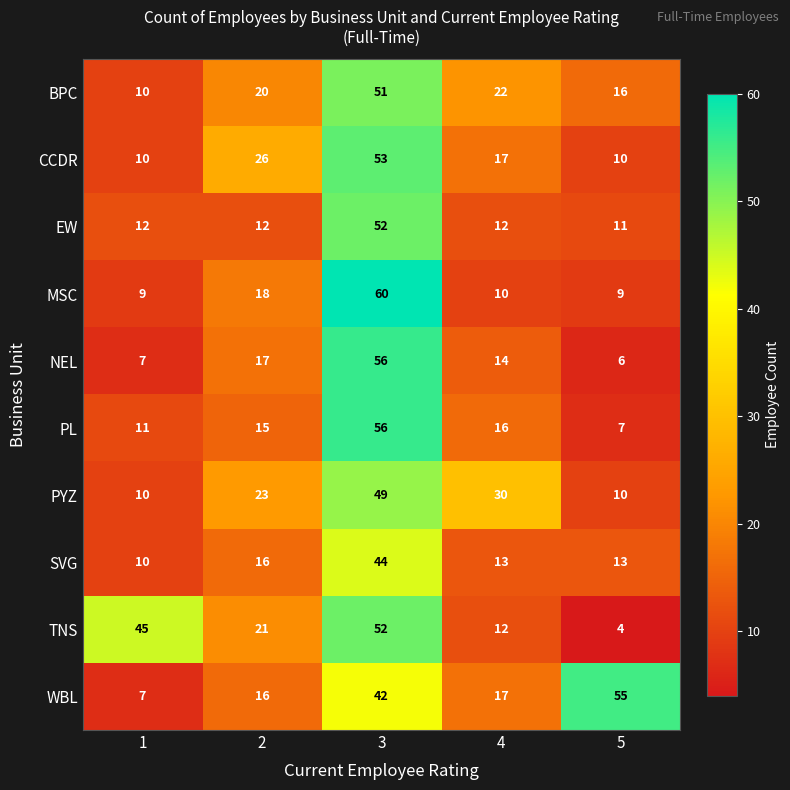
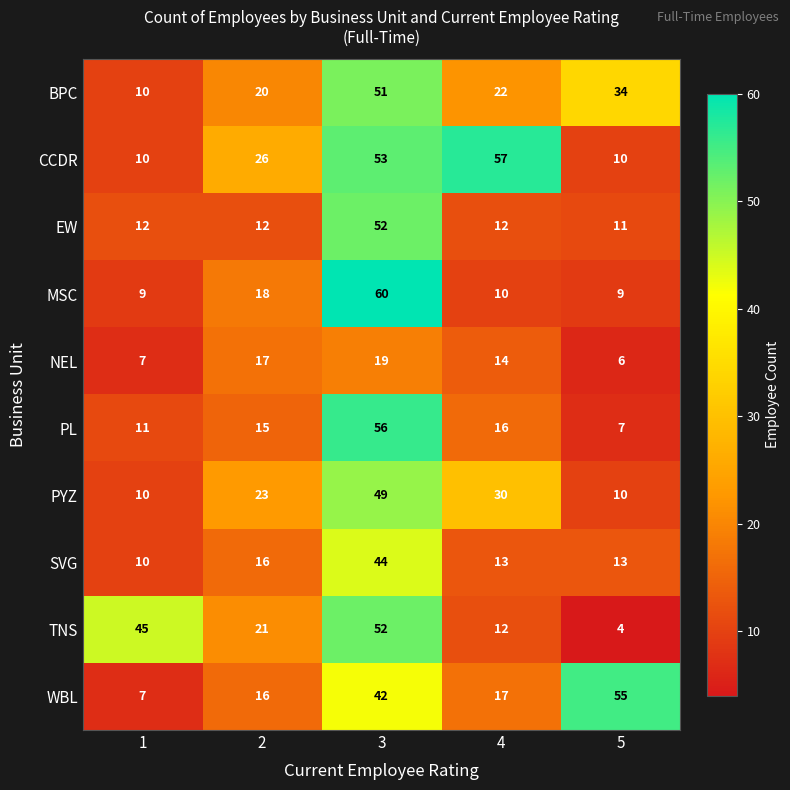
  {
    "BPC": {
      "1": 10,
      "2": 20,
      "3": 51,
      "4": 22,
-     "5": 16
+     "5": 34
    },
    "CCDR": {
      "1": 10,
      "2": 26,
      "3": 53,
-     "4": 17,
+     "4": 57,
      "5": 10
    },
    "EW": {
      "1": 12,
      "2": 12,
      "3": 52,
      "4": 12,
      "5": 11
    },
    "MSC": {
      "1": 9,
      "2": 18,
      "3": 60,
      "4": 10,
      "5": 9
    },
    "NEL": {
      "1": 7,
      "2": 17,
-     "3": 56,
+     "3": 19,
      "4": 14,
      "5": 6
    },
    "PL": {
      "1": 11,
      "2": 15,
      "3": 56,
      "4": 16,
      "5": 7
    },
    "PYZ": {
      "1": 10,
      "2": 23,
      "3": 49,
      "4": 30,
      "5": 10
    },
    "SVG": {
      "1": 10,
      "2": 16,
      "3": 44,
      "4": 13,
      "5": 13
    },
    "TNS": {
      "1": 45,
      "2": 21,
      "3": 52,
      "4": 12,
      "5": 4
    },
    "WBL": {
      "1": 7,
      "2": 16,
      "3": 42,
      "4": 17,
      "5": 55
    }
  }
